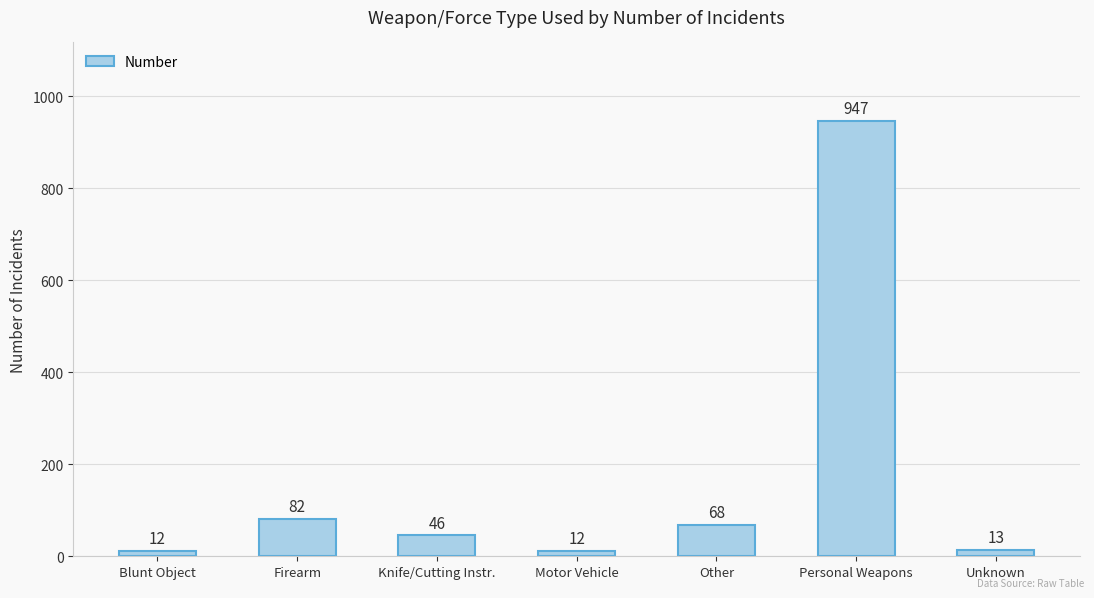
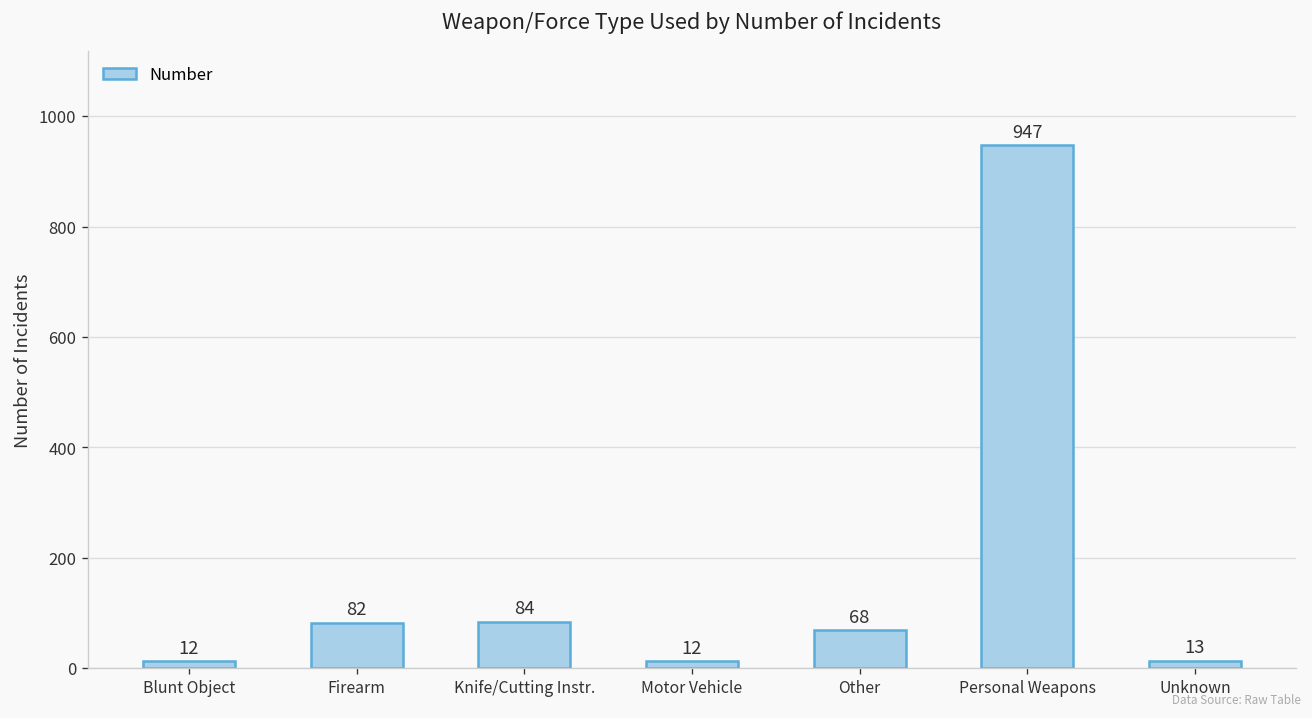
  {
    "Blunt Object": 12,
    "Firearm": 82,
-   "Knife/Cutting Instr.": 46,
+   "Knife/Cutting Instr.": 84,
    "Motor Vehicle": 12,
    "Other": 68,
    "Personal Weapons": 947,
    "Unknown": 13
  }
